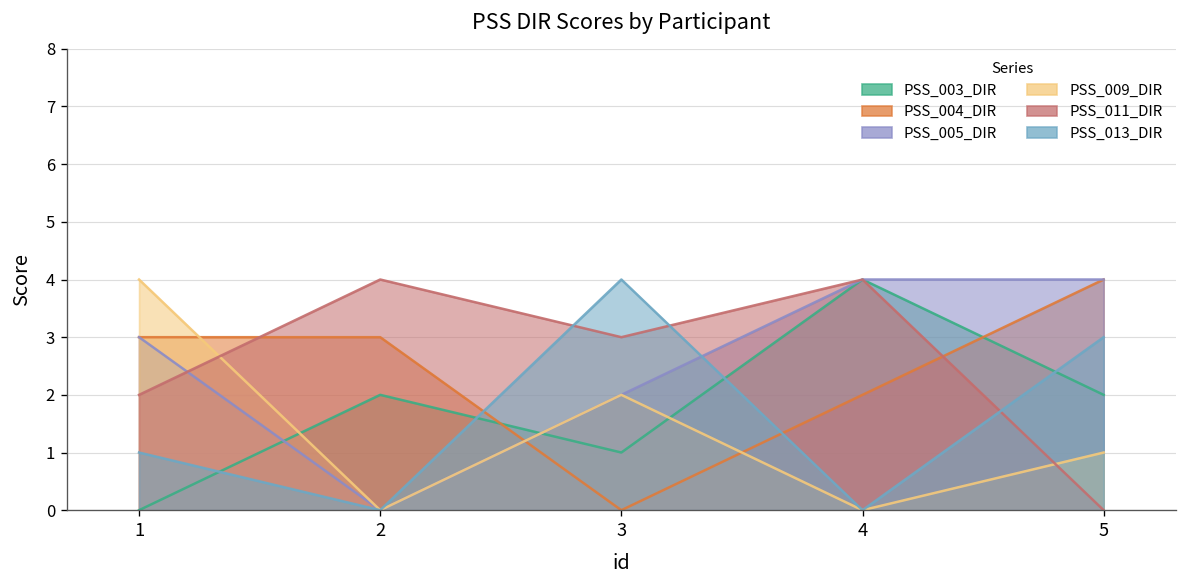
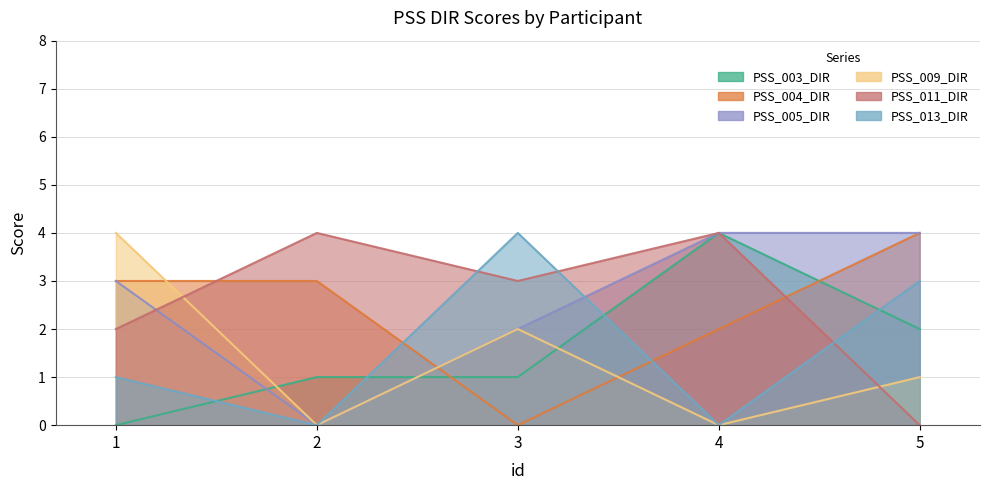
  {
    "PSS_003_DIR": {
      "1": 0,
-     "2": 2,
+     "2": 1,
      "3": 1,
      "5": 2
    },
    "PSS_009_DIR": {
      "1": 4,
      "5": 1
    }
  }
